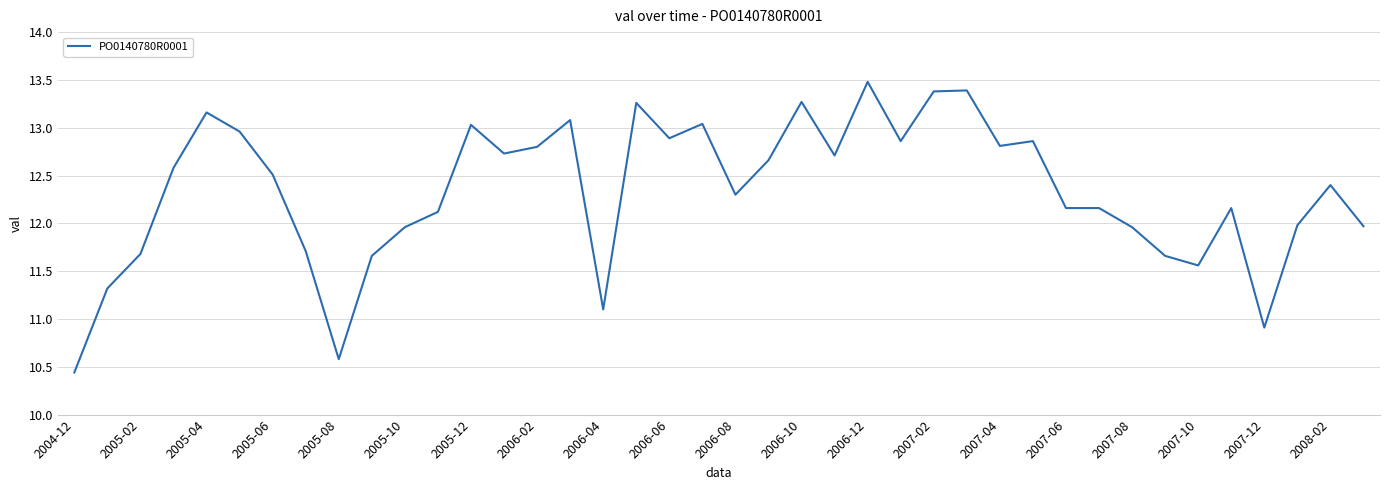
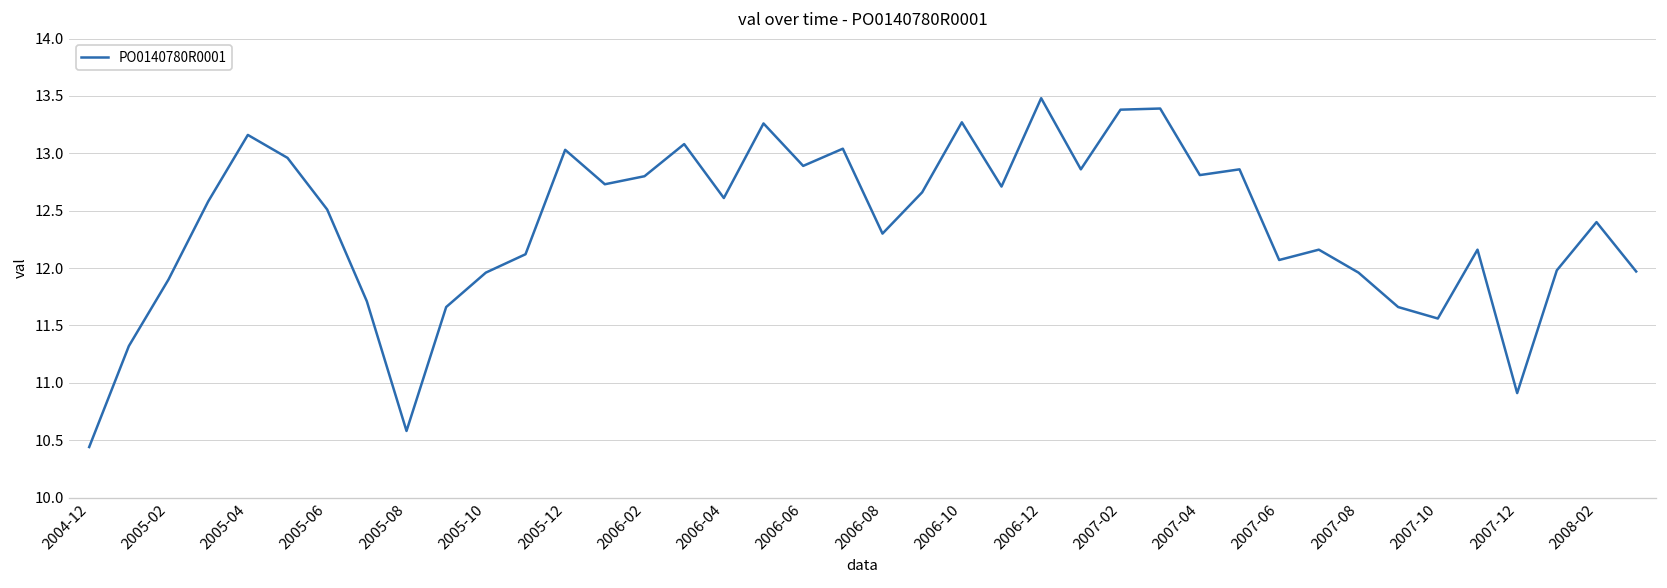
  {
    "2004-12": 10.4,
-   "2005-02": 11.7,
+   "2005-02": 11.9,
    "2005-04": 13.2,
    "2005-06": 12.5,
    "2005-08": 10.6,
    "2005-10": 12.0,
    "2005-12": 13.0,
    "2006-02": 12.8,
-   "2006-04": 11.1,
+   "2006-04": 12.6,
    "2006-06": 12.9,
    "2006-08": 12.3,
    "2006-10": 13.3,
    "2006-12": 13.5,
    "2007-02": 13.4,
    "2007-04": 12.8,
-   "2007-06": 12.2,
+   "2007-06": 12.1,
    "2007-08": 12.0,
    "2007-10": 11.6,
    "2007-12": 10.9,
    "2008-02": 12.4
  }
